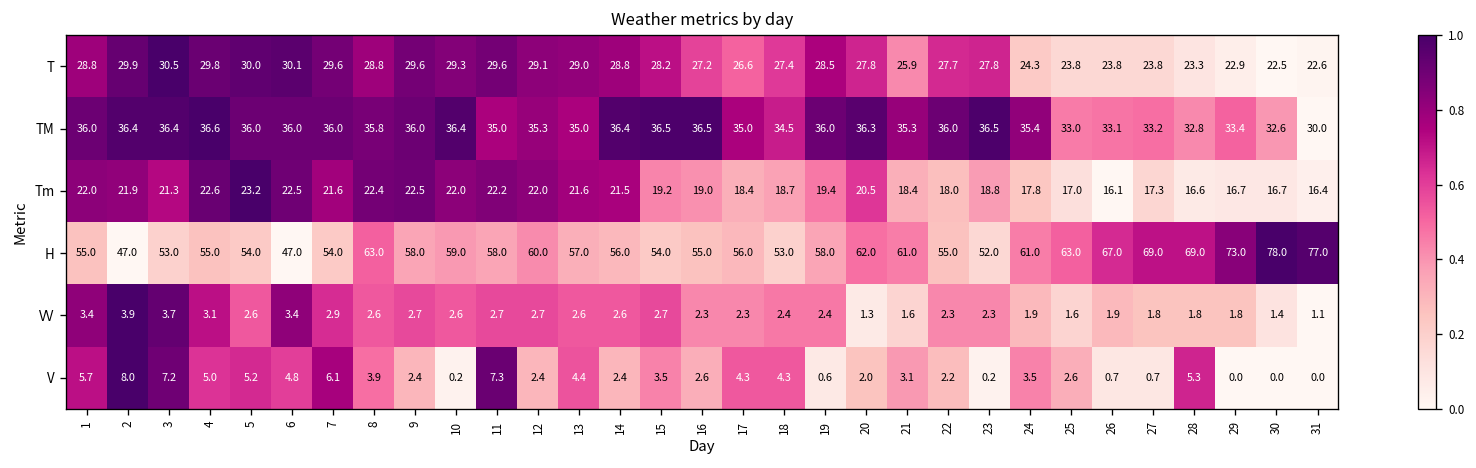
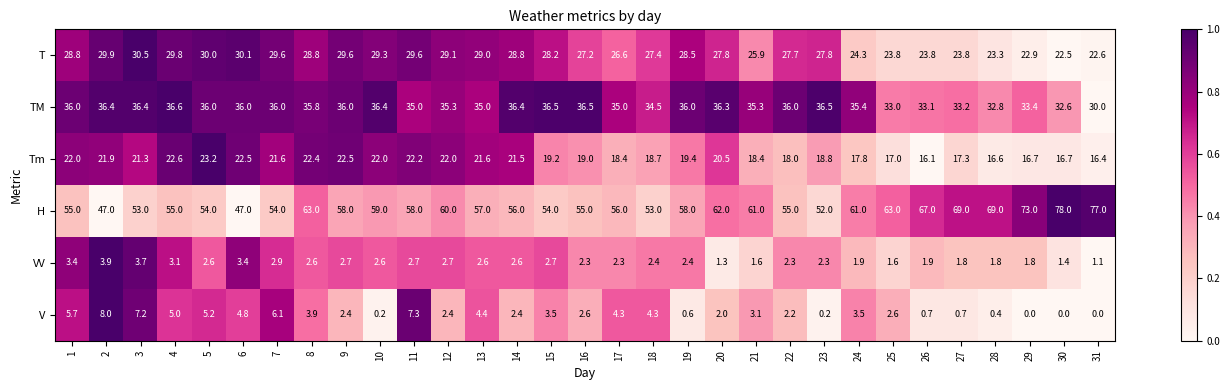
  {
    "T": {
      "1": 28.8,
      "2": 29.9,
      "3": 30.5,
      "4": 29.8,
      "5": 30.0,
      "6": 30.1,
      "7": 29.6,
      "8": 28.8,
      "9": 29.6,
      "10": 29.3,
      "11": 29.6,
      "12": 29.1,
      "13": 29.0,
      "14": 28.8,
      "15": 28.2,
      "16": 27.2,
      "17": 26.6,
      "18": 27.4,
      "19": 28.5,
      "20": 27.8,
      "21": 25.9,
      "22": 27.7,
      "23": 27.8,
      "24": 24.3,
      "25": 23.8,
      "26": 23.8,
      "27": 23.8,
      "28": 23.3,
      "29": 22.9,
      "30": 22.5,
      "31": 22.6
    },
    "TM": {
      "1": 36.0,
      "2": 36.4,
      "3": 36.4,
      "4": 36.6,
      "5": 36.0,
      "6": 36.0,
      "7": 36.0,
      "8": 35.8,
      "9": 36.0,
      "10": 36.4,
      "11": 35.0,
      "12": 35.3,
      "13": 35.0,
      "14": 36.4,
      "15": 36.5,
      "16": 36.5,
      "17": 35.0,
      "18": 34.5,
      "19": 36.0,
      "20": 36.3,
      "21": 35.3,
      "22": 36.0,
      "23": 36.5,
      "24": 35.4,
      "25": 33.0,
      "26": 33.1,
      "27": 33.2,
      "28": 32.8,
      "29": 33.4,
      "30": 32.6,
      "31": 30.0
    },
    "Tm": {
      "1": 22.0,
      "2": 21.9,
      "3": 21.3,
      "4": 22.6,
      "5": 23.2,
      "6": 22.5,
      "7": 21.6,
      "8": 22.4,
      "9": 22.5,
      "10": 22.0,
      "11": 22.2,
      "12": 22.0,
      "13": 21.6,
      "14": 21.5,
      "15": 19.2,
      "16": 19.0,
      "17": 18.4,
      "18": 18.7,
      "19": 19.4,
      "20": 20.5,
      "21": 18.4,
      "22": 18.0,
      "23": 18.8,
      "24": 17.8,
      "25": 17.0,
      "26": 16.1,
      "27": 17.3,
      "28": 16.6,
      "29": 16.7,
      "30": 16.7,
      "31": 16.4
    },
    "H": {
      "1": 55.0,
      "2": 47.0,
      "3": 53.0,
      "4": 55.0,
      "5": 54.0,
      "6": 47.0,
      "7": 54.0,
      "8": 63.0,
      "9": 58.0,
      "10": 59.0,
      "11": 58.0,
      "12": 60.0,
      "13": 57.0,
      "14": 56.0,
      "15": 54.0,
      "16": 55.0,
      "17": 56.0,
      "18": 53.0,
      "19": 58.0,
      "20": 62.0,
      "21": 61.0,
      "22": 55.0,
      "23": 52.0,
      "24": 61.0,
      "25": 63.0,
      "26": 67.0,
      "27": 69.0,
      "28": 69.0,
      "29": 73.0,
      "30": 78.0,
      "31": 77.0
    },
    "VV": {
      "1": 3.4,
      "2": 3.9,
      "3": 3.7,
      "4": 3.1,
      "5": 2.6,
      "6": 3.4,
      "7": 2.9,
      "8": 2.6,
      "9": 2.7,
      "10": 2.6,
      "11": 2.7,
      "12": 2.7,
      "13": 2.6,
      "14": 2.6,
      "15": 2.7,
      "16": 2.3,
      "17": 2.3,
      "18": 2.4,
      "19": 2.4,
      "20": 1.3,
      "21": 1.6,
      "22": 2.3,
      "23": 2.3,
      "24": 1.9,
      "25": 1.6,
      "26": 1.9,
      "27": 1.8,
      "28": 1.8,
      "29": 1.8,
      "30": 1.4,
      "31": 1.1
    },
    "V": {
      "1": 5.7,
      "2": 8.0,
      "3": 7.2,
      "4": 5.0,
      "5": 5.2,
      "6": 4.8,
      "7": 6.1,
      "8": 3.9,
      "9": 2.4,
      "10": 0.2,
      "11": 7.3,
      "12": 2.4,
      "13": 4.4,
      "14": 2.4,
      "15": 3.5,
      "16": 2.6,
      "17": 4.3,
      "18": 4.3,
      "19": 0.6,
      "20": 2.0,
      "21": 3.1,
      "22": 2.2,
      "23": 0.2,
      "24": 3.5,
      "25": 2.6,
      "26": 0.7,
      "27": 0.7,
-     "28": 5.3,
+     "28": 0.4,
      "29": 0.0,
      "30": 0.0,
      "31": 0.0
    }
  }
